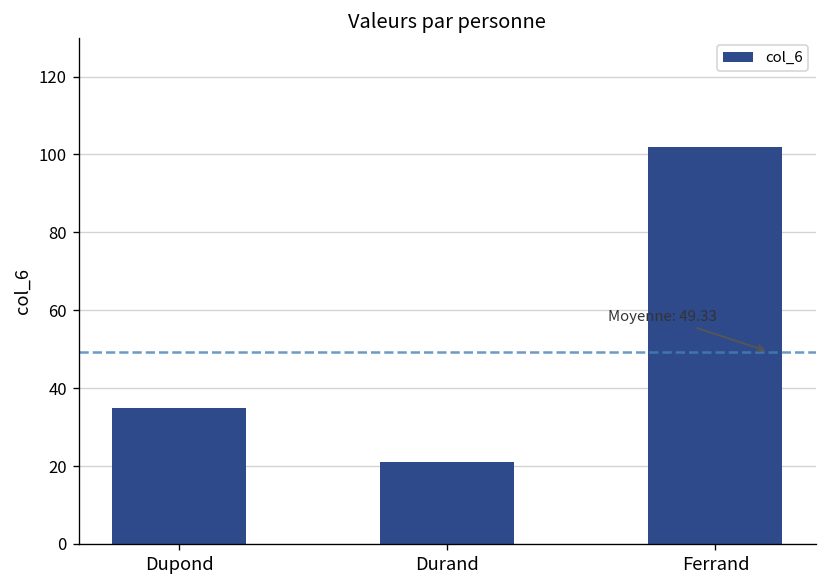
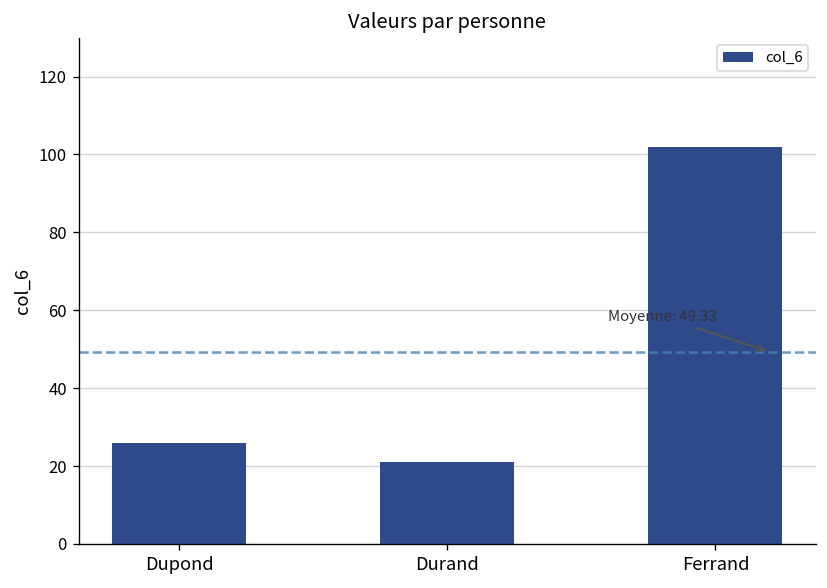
  {
-   "Dupond": 35,
+   "Dupond": 26,
    "Durand": 21
  }
